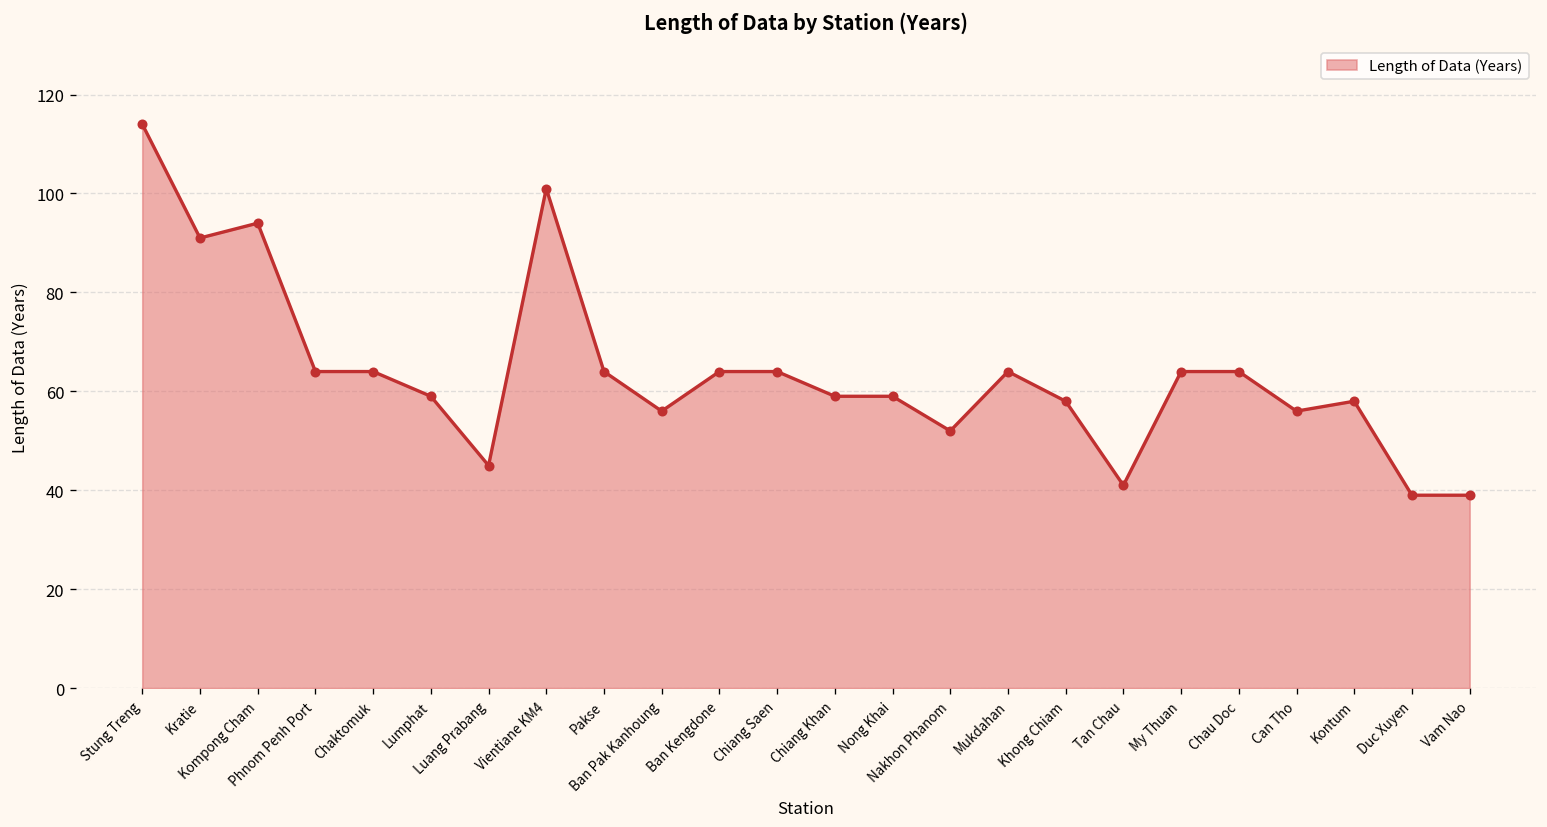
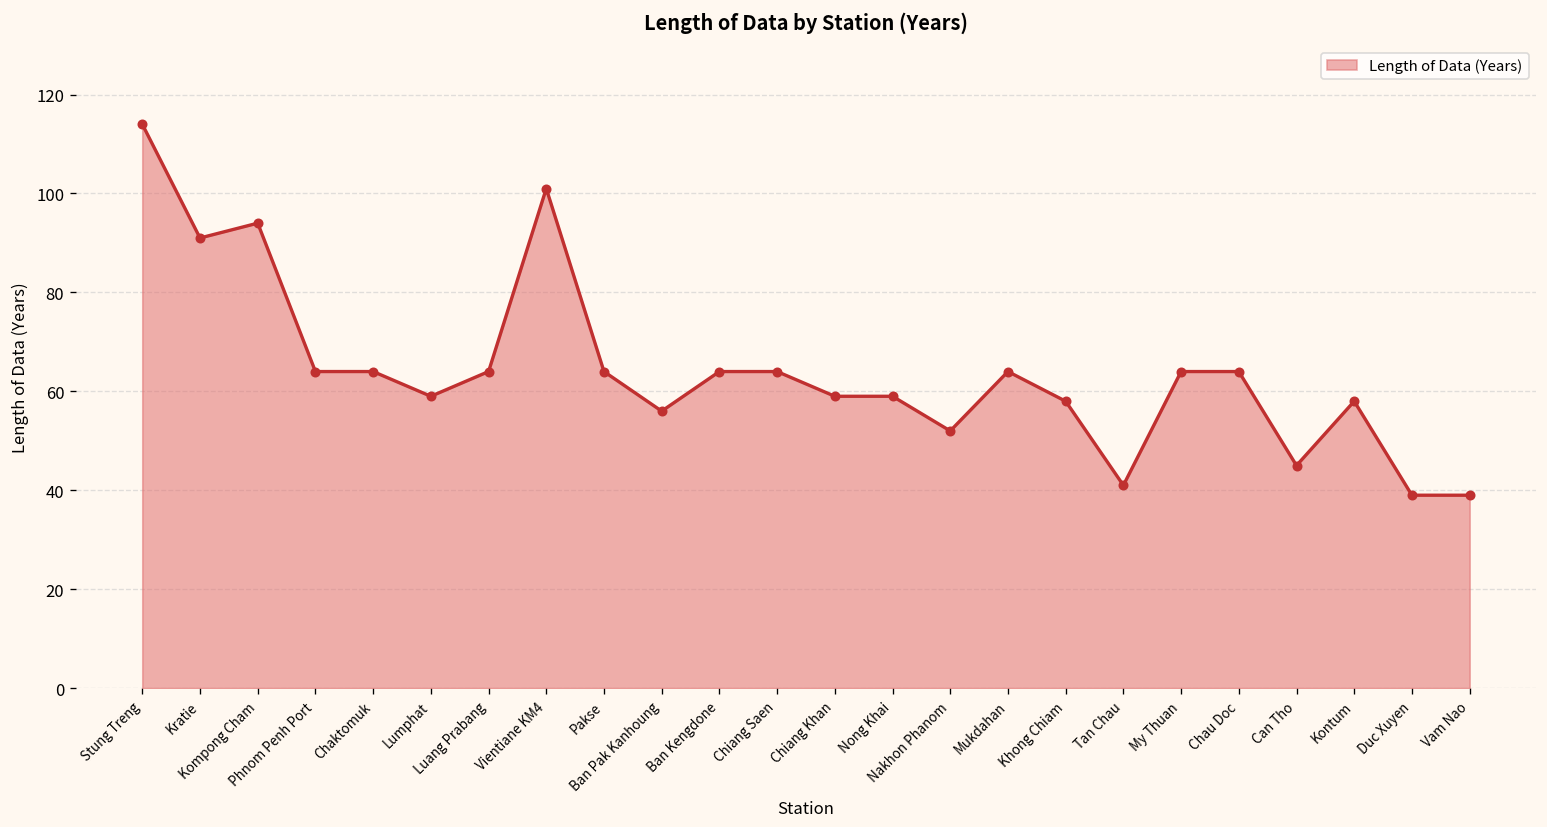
  {
    "Stung Treng": 114,
    "Kratie": 91,
    "Kompong Cham": 94,
    "Phnom Penh Port": 64,
    "Chaktomuk": 64,
    "Lumphat": 59,
-   "Luang Prabang": 45,
+   "Luang Prabang": 64,
    "Vientiane KM4": 101,
    "Pakse": 64,
    "Ban Pak Kanhoung": 56,
    "Ban Kengdone": 64,
    "Chiang Saen": 64,
    "Chiang Khan": 59,
    "Nong Khai": 59,
    "Nakhon Phanom": 52,
    "Mukdahan": 64,
    "Khong Chiam": 58,
    "Tan Chau": 41,
    "My Thuan": 64,
    "Chau Doc": 64,
-   "Can Tho": 56,
+   "Can Tho": 45,
    "Kontum": 58,
    "Duc Xuyen": 39,
    "Vam Nao": 39
  }
